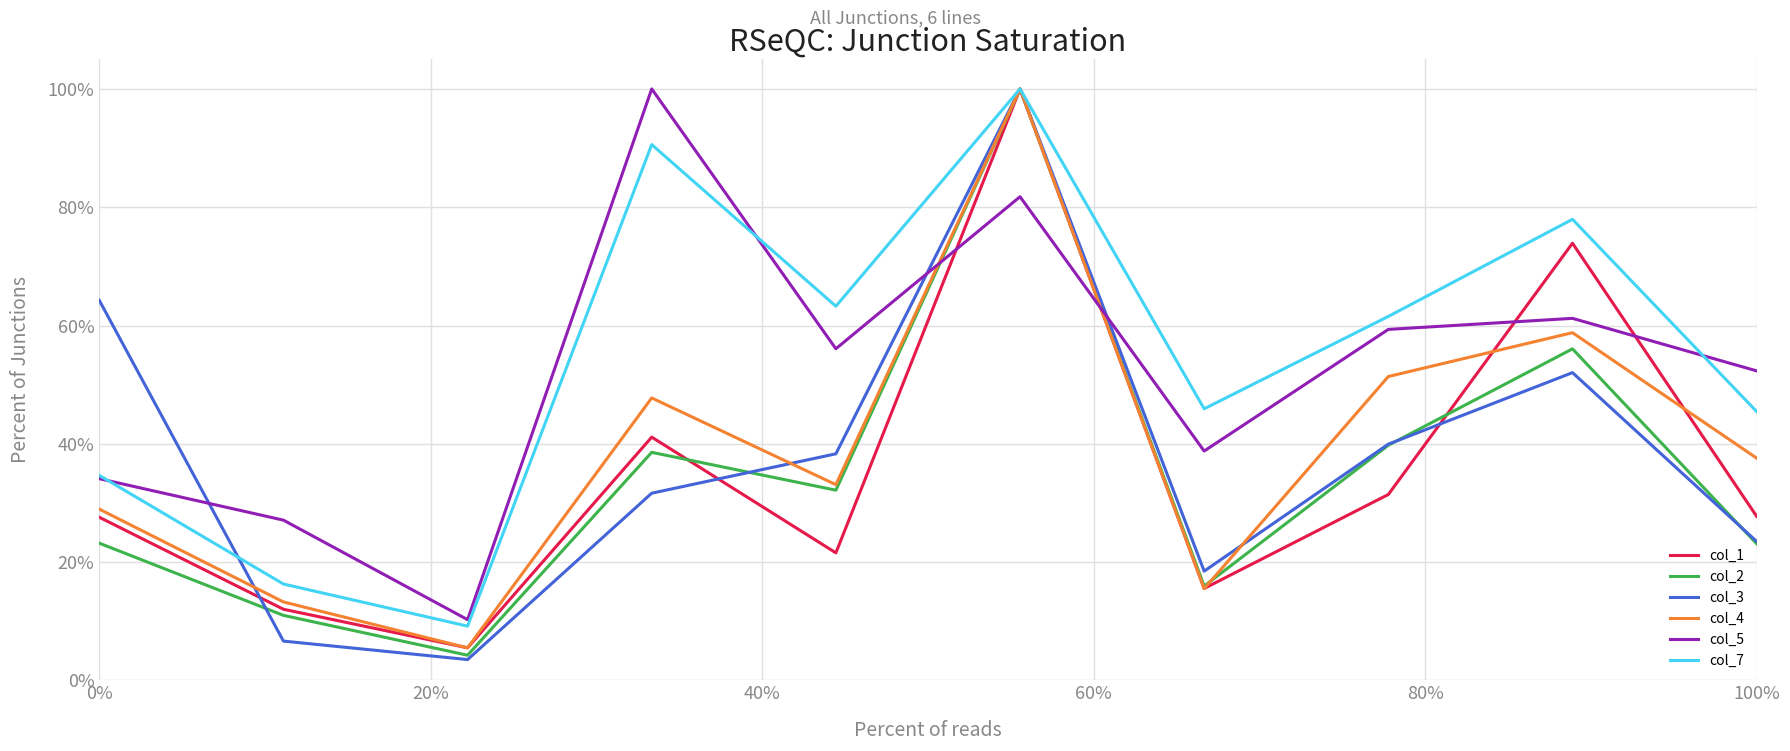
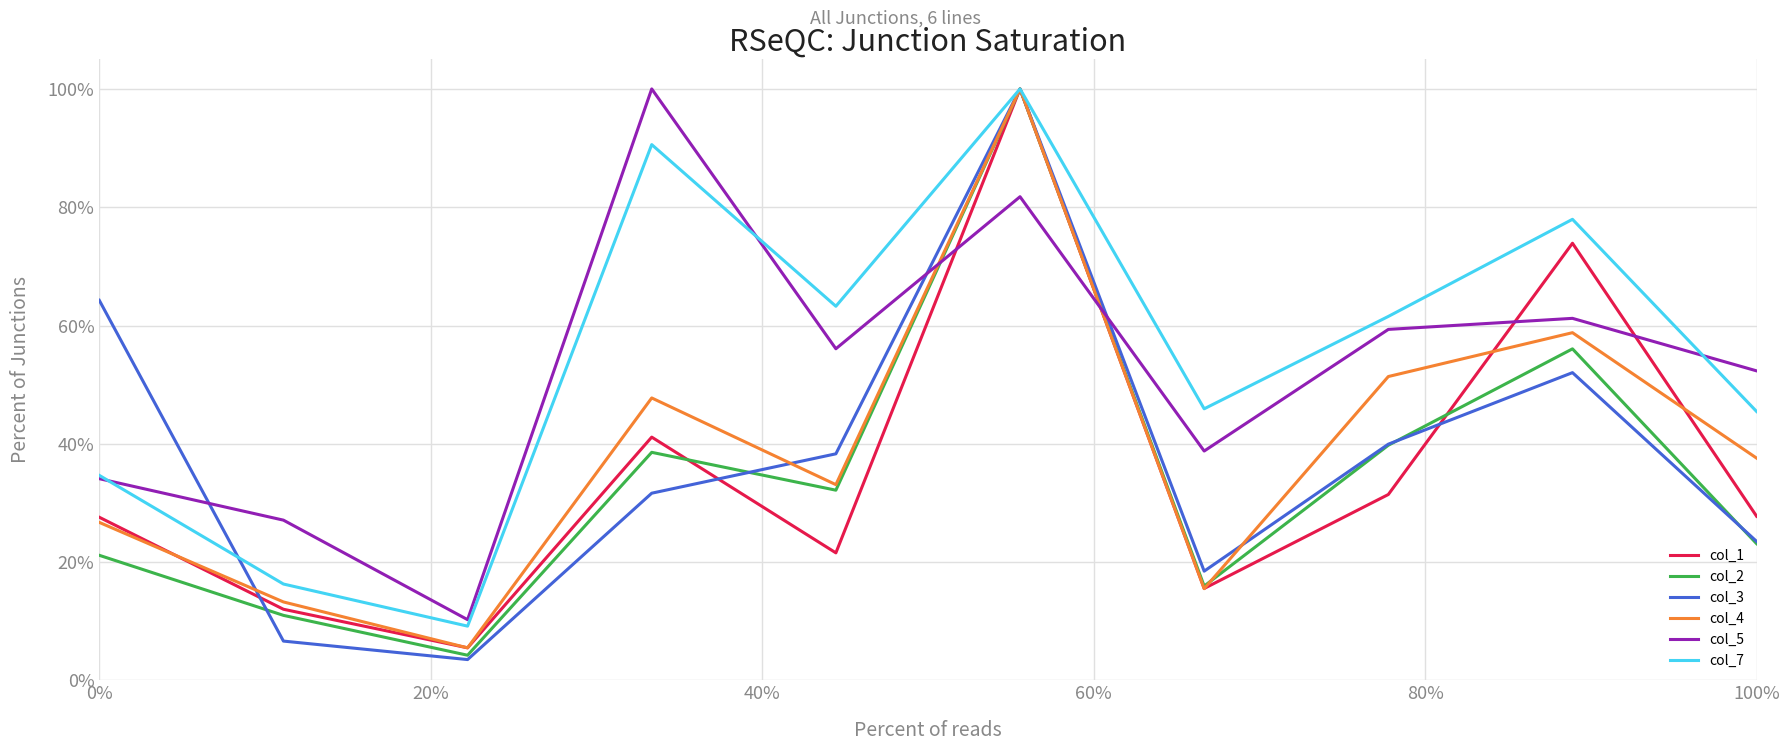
  {
    "col_1": {
      "0%": "28%",
      "100%": "28%"
    },
    "col_2": {
-     "0%": "23%"
+     "0%": "21%"
    },
    "col_3": {
      "0%": "64%"
    },
    "col_4": {
-     "0%": "29%",
+     "0%": "27%",
      "100%": "38%"
    },
    "col_5": {
      "0%": "34%",
      "100%": "52%"
    },
    "col_7": {
      "0%": "35%",
      "100%": "45%"
    }
  }
